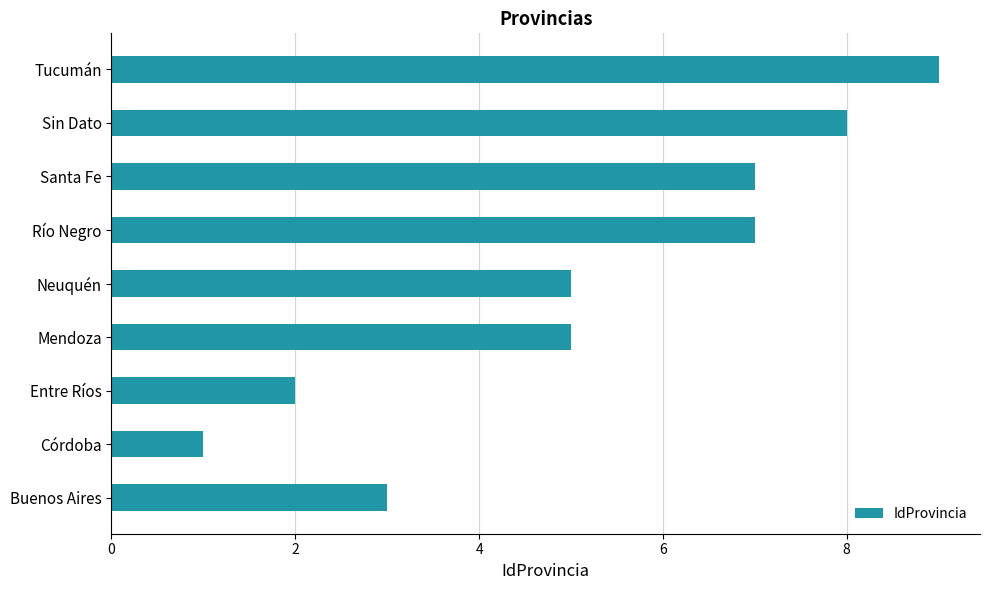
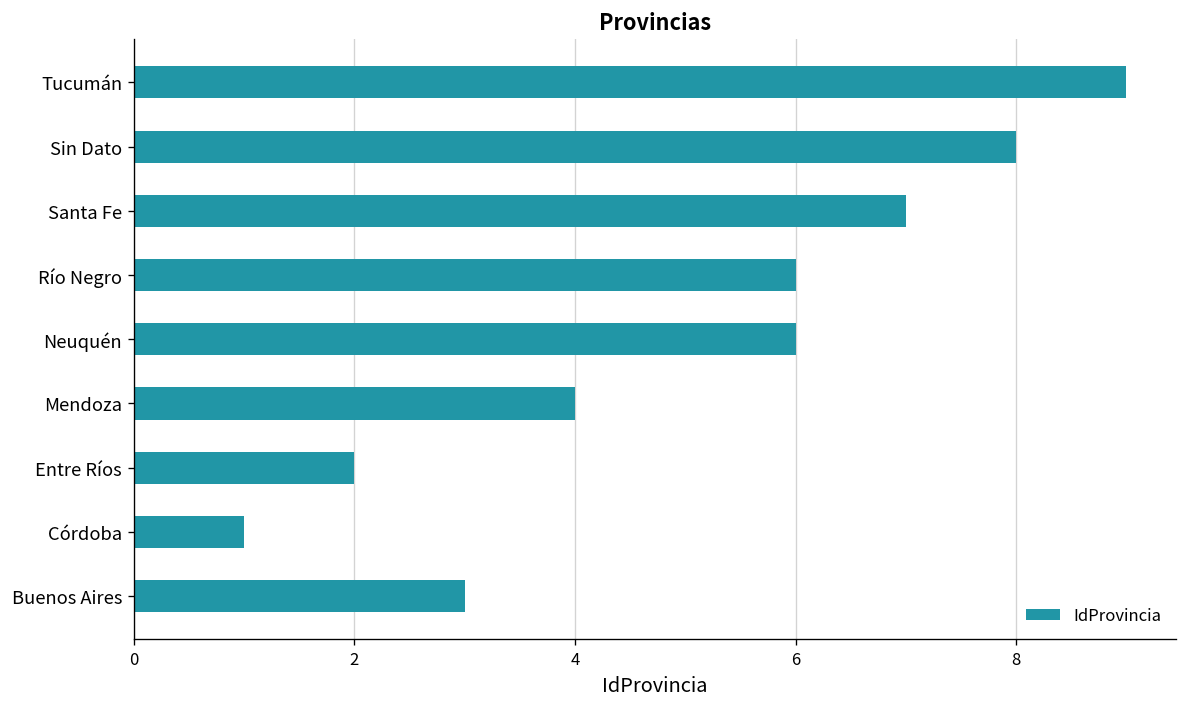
  {
    "Tucumán": 9,
    "Sin Dato": 8,
    "Santa Fe": 7,
-   "Río Negro": 7,
-   "Neuquén": 5,
-   "Mendoza": 5,
+   "Río Negro": 6,
+   "Neuquén": 6,
+   "Mendoza": 4,
    "Entre Ríos": 2,
    "Córdoba": 1,
    "Buenos Aires": 3
  }
